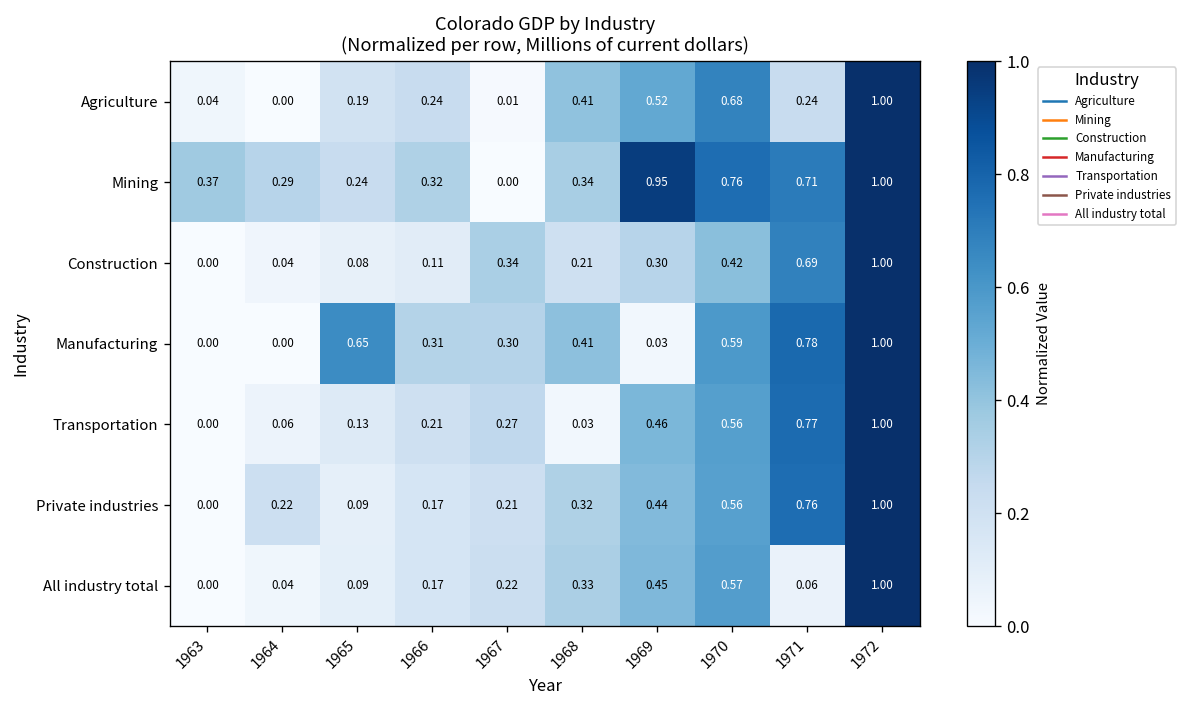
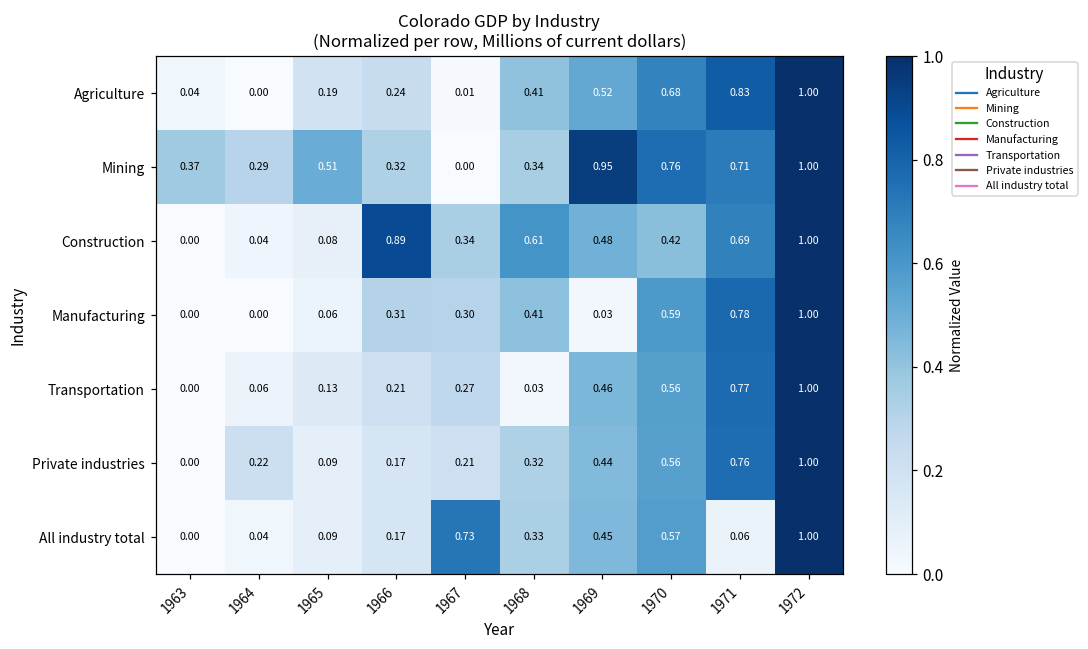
  {
    "Agriculture": {
      "1963": 0.04,
      "1964": 0.00,
      "1965": 0.19,
      "1966": 0.24,
      "1967": 0.01,
      "1968": 0.41,
      "1969": 0.52,
      "1970": 0.68,
-     "1971": 0.24,
+     "1971": 0.83,
      "1972": 1.00
    },
    "Mining": {
      "1963": 0.37,
      "1964": 0.29,
-     "1965": 0.24,
+     "1965": 0.51,
      "1966": 0.32,
      "1967": 0.00,
      "1968": 0.34,
      "1969": 0.95,
      "1970": 0.76,
      "1971": 0.71,
      "1972": 1.00
    },
    "Construction": {
      "1963": 0.00,
      "1964": 0.04,
      "1965": 0.08,
-     "1966": 0.11,
+     "1966": 0.89,
      "1967": 0.34,
-     "1968": 0.21,
-     "1969": 0.30,
+     "1968": 0.61,
+     "1969": 0.48,
      "1970": 0.42,
      "1971": 0.69,
      "1972": 1.00
    },
    "Manufacturing": {
      "1963": 0.00,
      "1964": 0.00,
-     "1965": 0.65,
+     "1965": 0.06,
      "1966": 0.31,
      "1967": 0.30,
      "1968": 0.41,
      "1969": 0.03,
      "1970": 0.59,
      "1971": 0.78,
      "1972": 1.00
    },
    "Transportation": {
      "1963": 0.00,
      "1964": 0.06,
      "1965": 0.13,
      "1966": 0.21,
      "1967": 0.27,
      "1968": 0.03,
      "1969": 0.46,
      "1970": 0.56,
      "1971": 0.77,
      "1972": 1.00
    },
    "Private industries": {
      "1963": 0.00,
      "1964": 0.22,
      "1965": 0.09,
      "1966": 0.17,
      "1967": 0.21,
      "1968": 0.32,
      "1969": 0.44,
      "1970": 0.56,
      "1971": 0.76,
      "1972": 1.00
    },
    "All industry total": {
      "1963": 0.00,
      "1964": 0.04,
      "1965": 0.09,
      "1966": 0.17,
-     "1967": 0.22,
+     "1967": 0.73,
      "1968": 0.33,
      "1969": 0.45,
      "1970": 0.57,
      "1971": 0.06,
      "1972": 1.00
    }
  }
